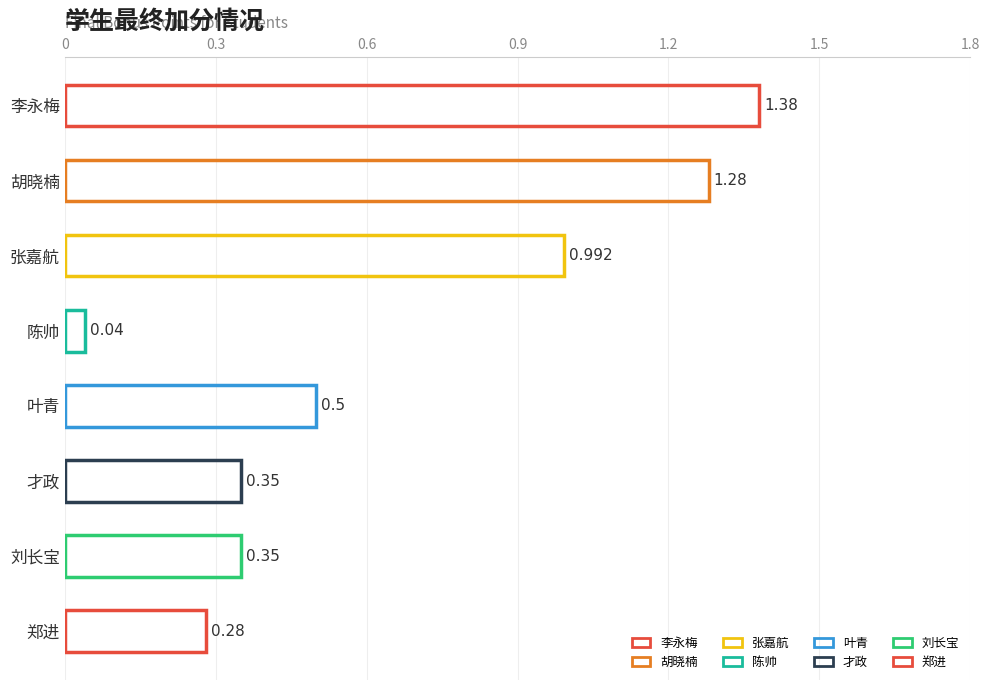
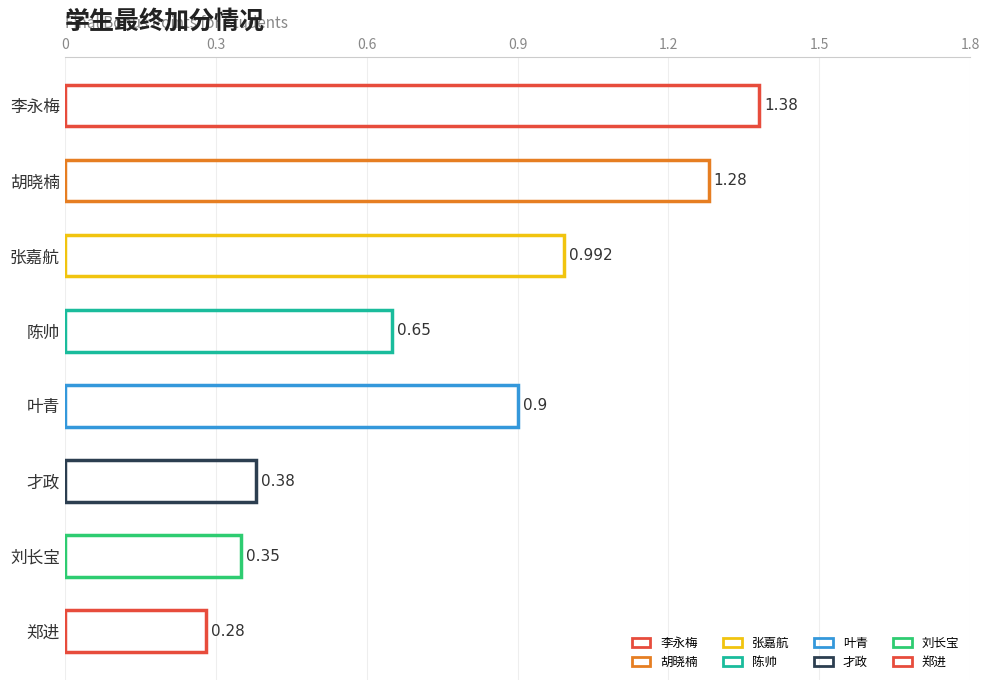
  {
    "李永梅": 1.38,
    "胡晓楠": 1.28,
    "张嘉航": 0.992,
-   "陈帅": 0.04,
-   "叶青": 0.5,
-   "才政": 0.35,
+   "陈帅": 0.65,
+   "叶青": 0.9,
+   "才政": 0.38,
    "刘长宝": 0.35,
    "郑进": 0.28
  }
